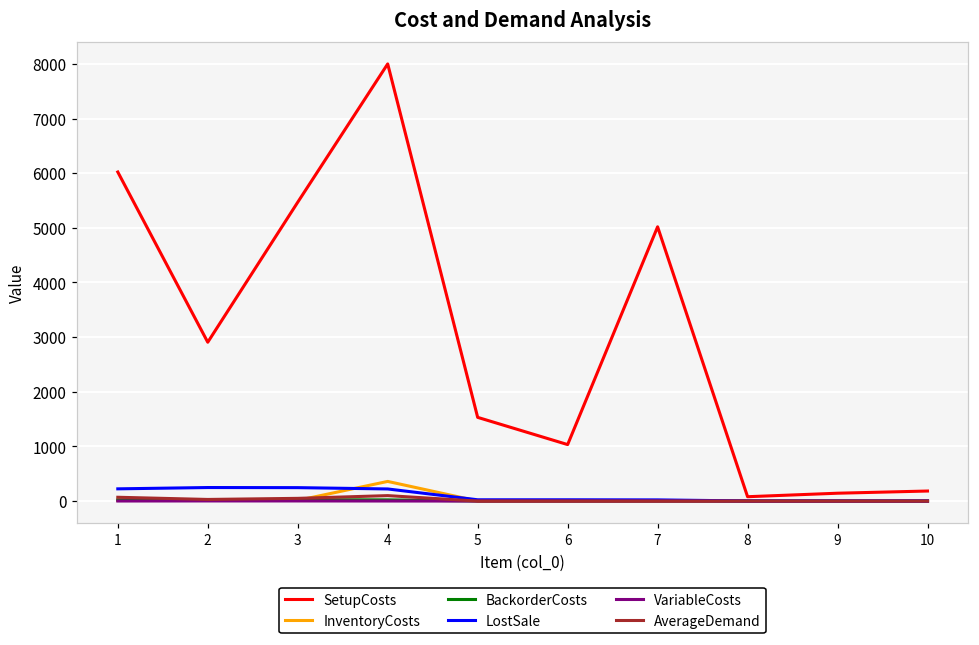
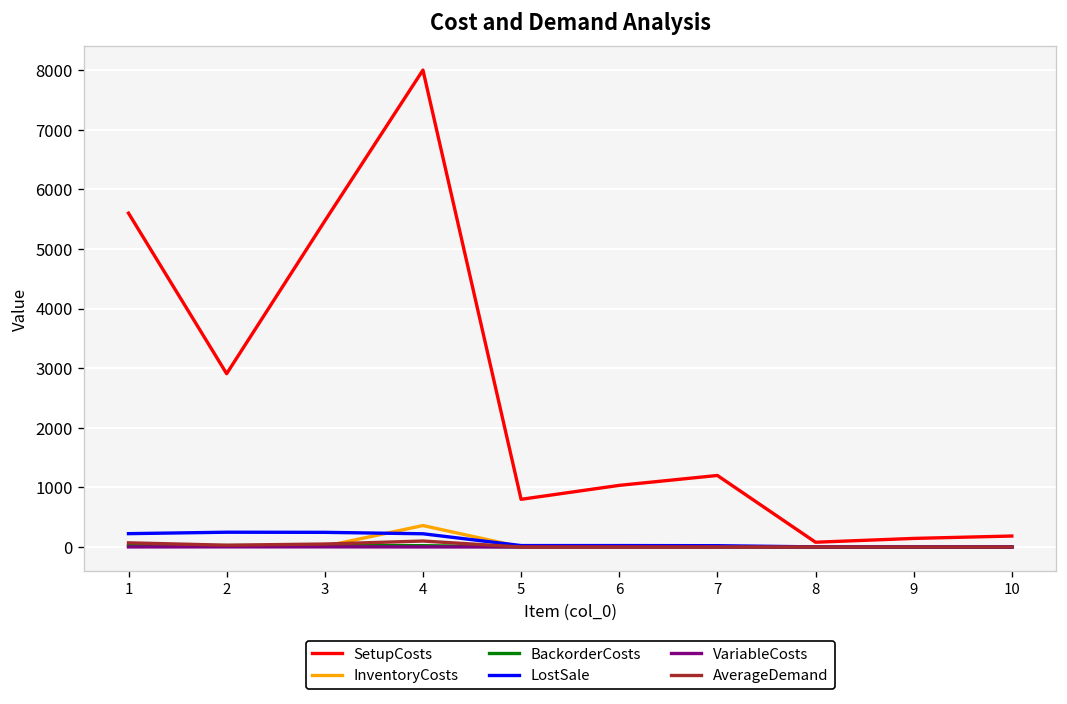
  {
    "SetupCosts": {
-     "1": 6000,
+     "1": 5600,
      "2": 2900,
      "3": 5500,
      "4": 8000,
-     "5": 1500,
+     "5": 800,
      "6": 1000,
-     "7": 5000,
+     "7": 1200,
      "8": 100,
      "9": 100,
      "10": 200
    },
    "InventoryCosts": {
      "4": 400
    },
    "LostSale": {
      "1": 200,
      "2": 200,
      "3": 200,
      "4": 200
    },
    "AverageDemand": {
      "4": 100
    }
  }
